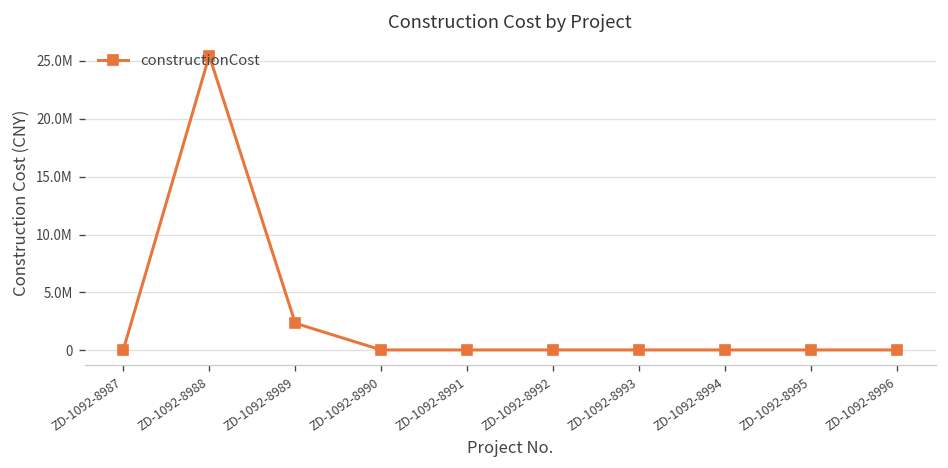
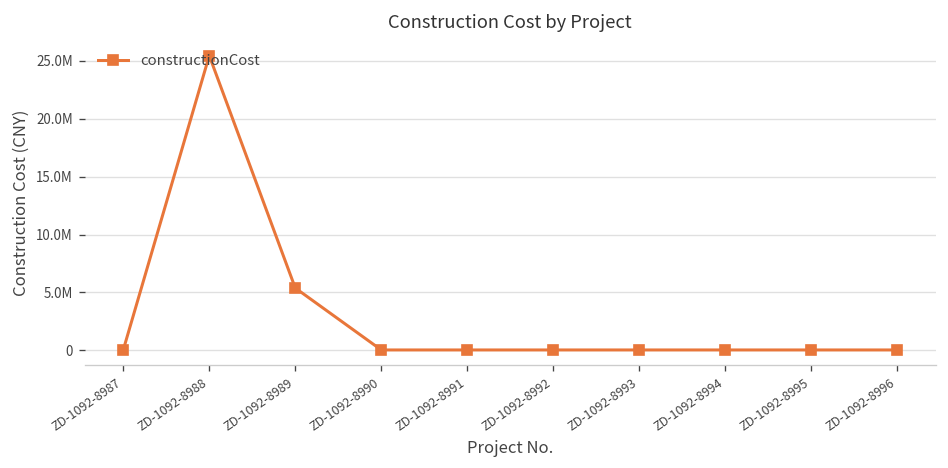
  {
    "ZD-1092-8987": 0,
    "ZD-1092-8988": 25000000,
-   "ZD-1092-8989": 2000000,
+   "ZD-1092-8989": 5000000,
    "ZD-1092-8990": 0,
    "ZD-1092-8991": 0,
    "ZD-1092-8992": 0,
    "ZD-1092-8993": 0,
    "ZD-1092-8994": 0,
    "ZD-1092-8995": 0,
    "ZD-1092-8996": 0
  }
